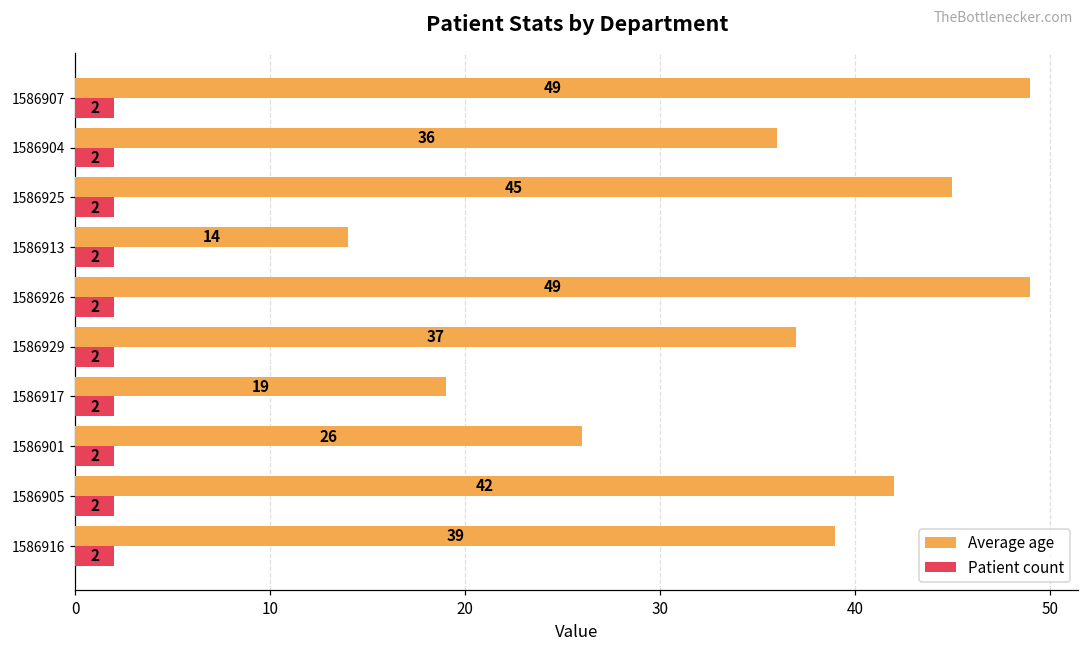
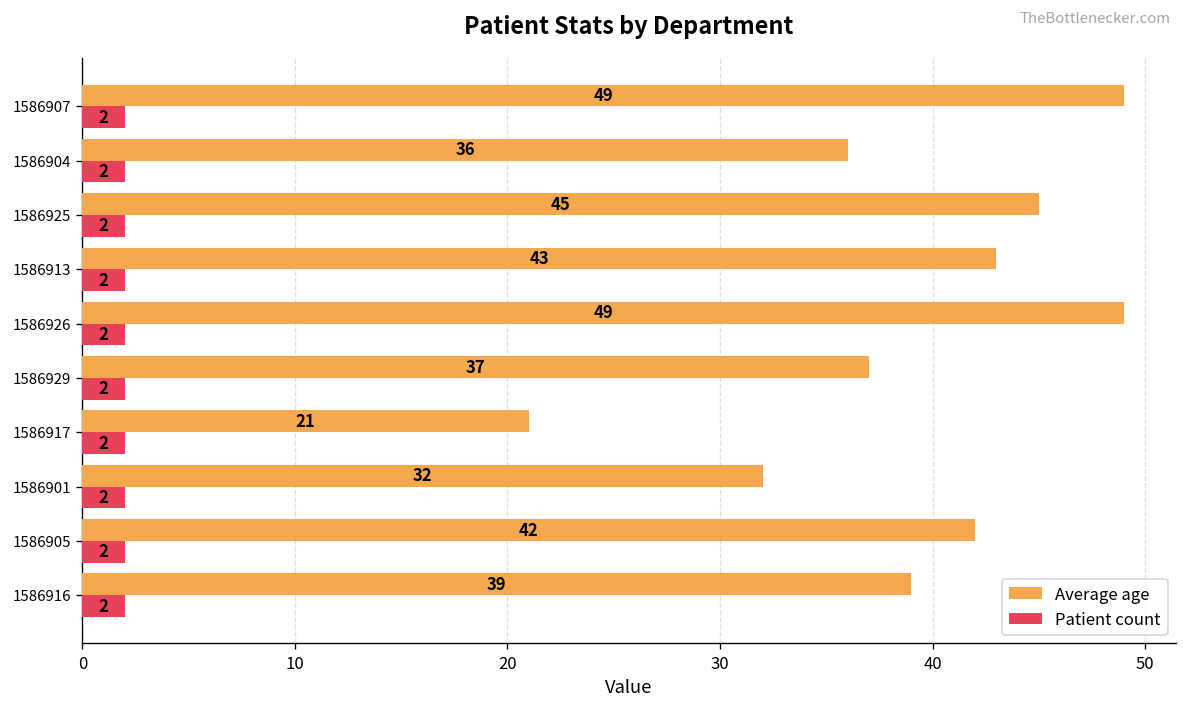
  {
    "Average age": {
      "1586907": 49,
      "1586904": 36,
      "1586925": 45,
-     "1586913": 14,
+     "1586913": 43,
      "1586926": 49,
      "1586929": 37,
-     "1586917": 19,
-     "1586901": 26,
+     "1586917": 21,
+     "1586901": 32,
      "1586905": 42,
      "1586916": 39
    },
    "Patient count": {
      "1586907": 2,
      "1586904": 2,
      "1586925": 2,
      "1586913": 2,
      "1586926": 2,
      "1586929": 2,
      "1586917": 2,
      "1586901": 2,
      "1586905": 2,
      "1586916": 2
    }
  }
